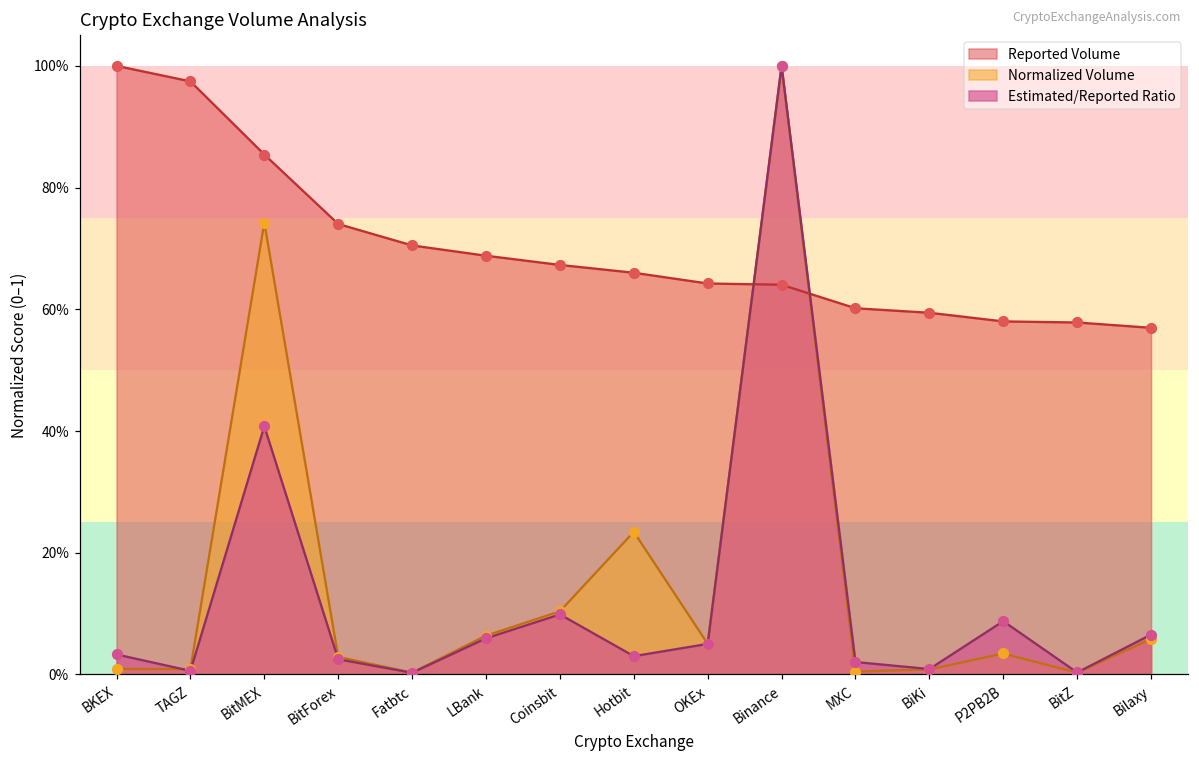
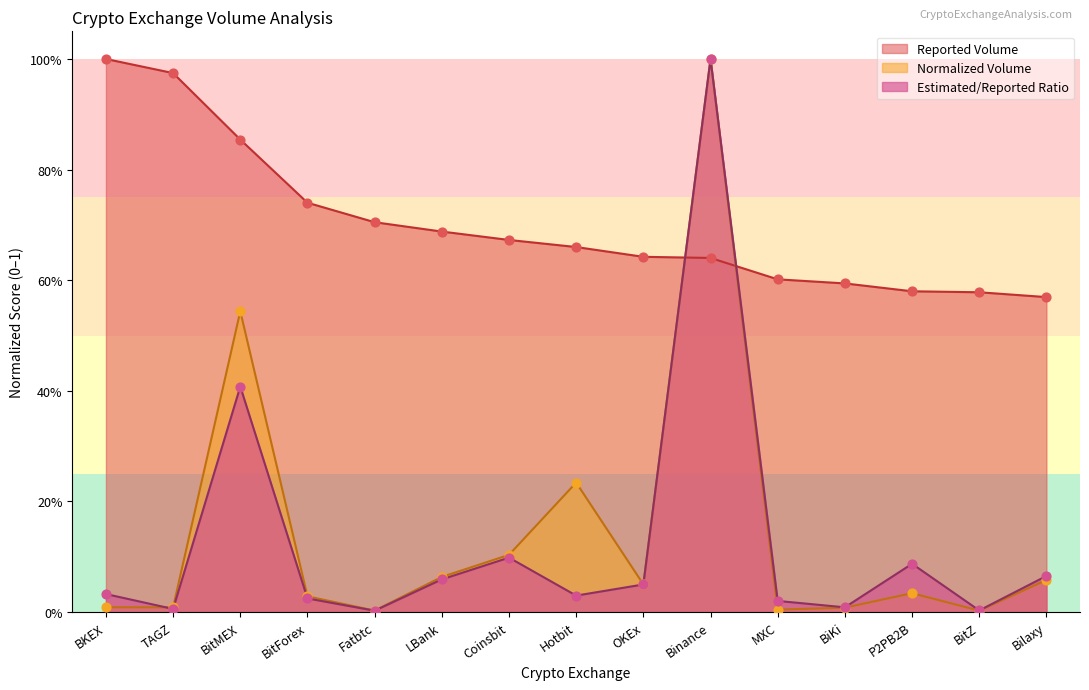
  {
    "Normalized Volume": {
      "BKEX": "1%",
-     "BitMEX": "74%",
+     "BitMEX": "54%",
      "Coinsbit": "10%",
      "Hotbit": "23%",
      "MXC": "0%",
      "P2PB2B": "3%",
      "Bilaxy": "6%"
    }
  }
